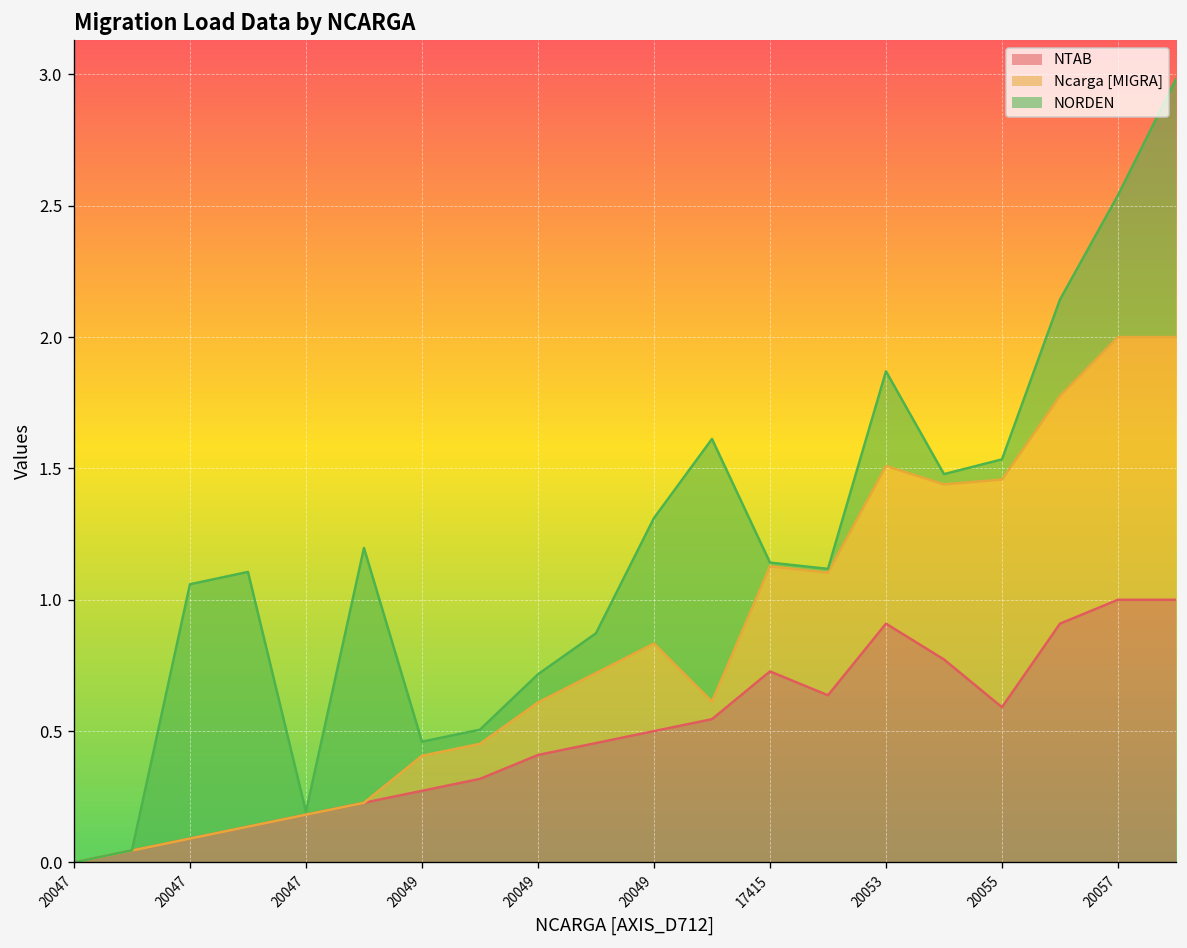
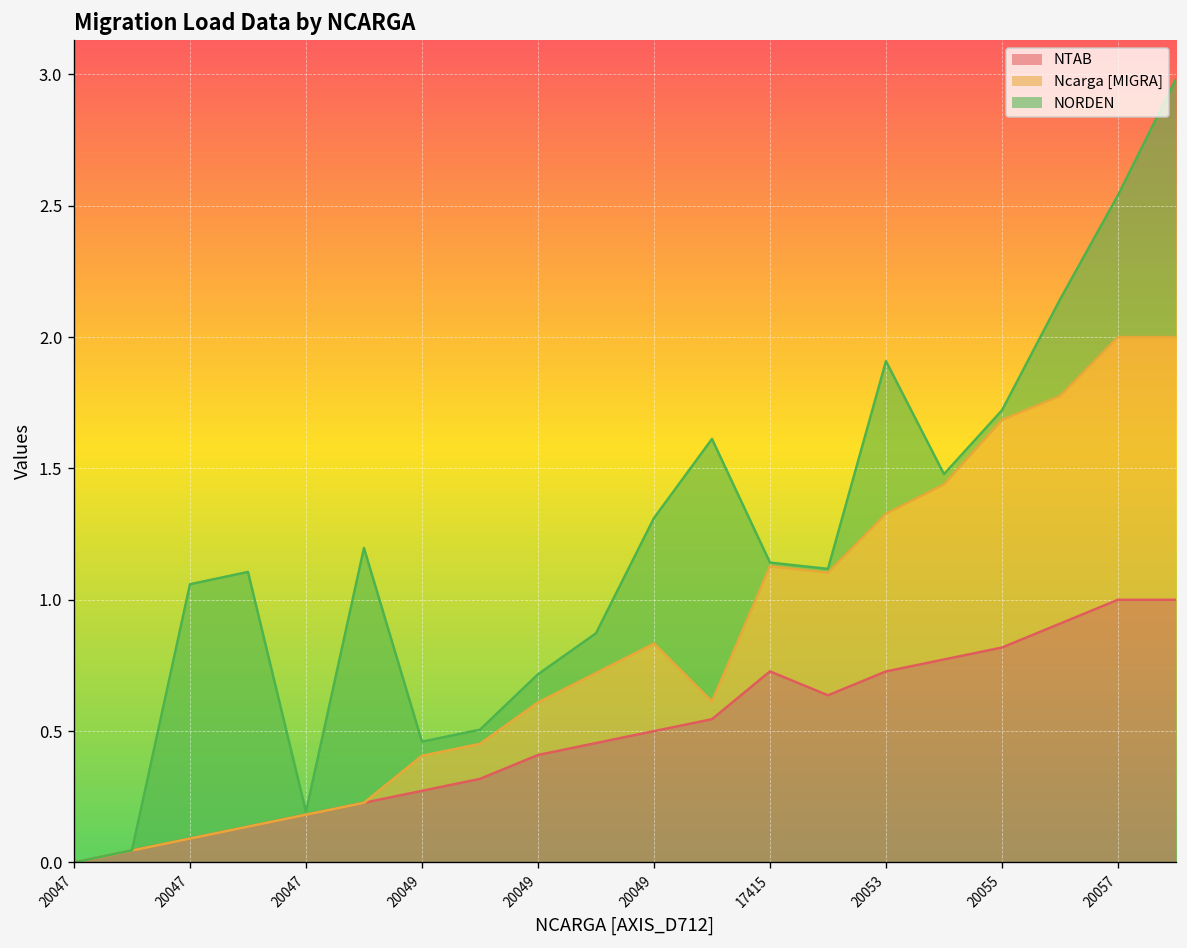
  {
    "NTAB": {
      "17415": 0.73,
-     "20053": 0.91,
-     "20055": 0.59,
+     "20053": 0.73,
+     "20055": 0.82,
      "20057": 1.00
    },
    "Ncarga [MIGRA]": {
      "17415": 0.40,
      "20053": 0.60,
      "20055": 0.87,
      "20057": 1.00
    },
    "NORDEN": {
      "17415": 0.01,
-     "20053": 0.36,
-     "20055": 0.08,
+     "20053": 0.58,
+     "20055": 0.04,
      "20057": 0.54
    }
  }
